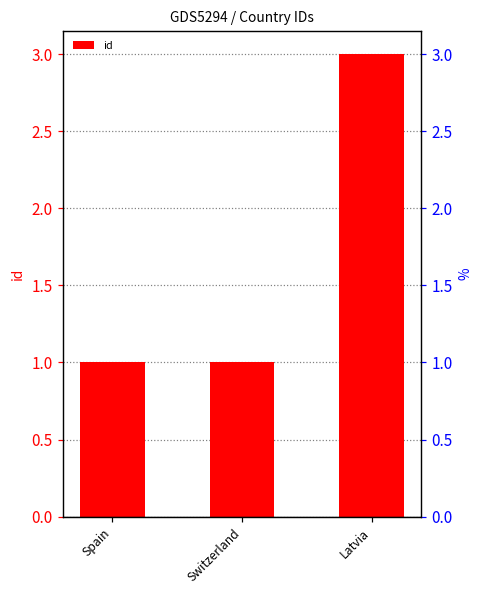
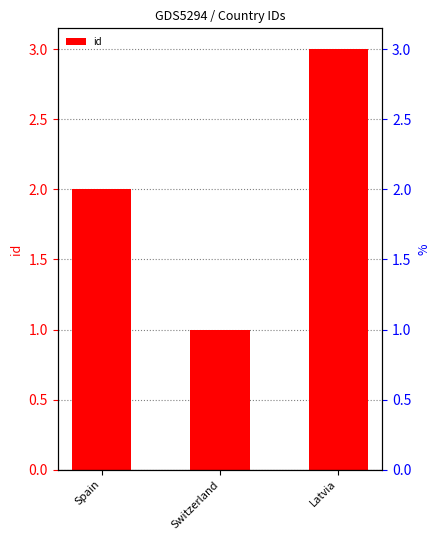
  {
-   "Spain": 1,
+   "Spain": 2,
    "Switzerland": 1,
    "Latvia": 3
  }
